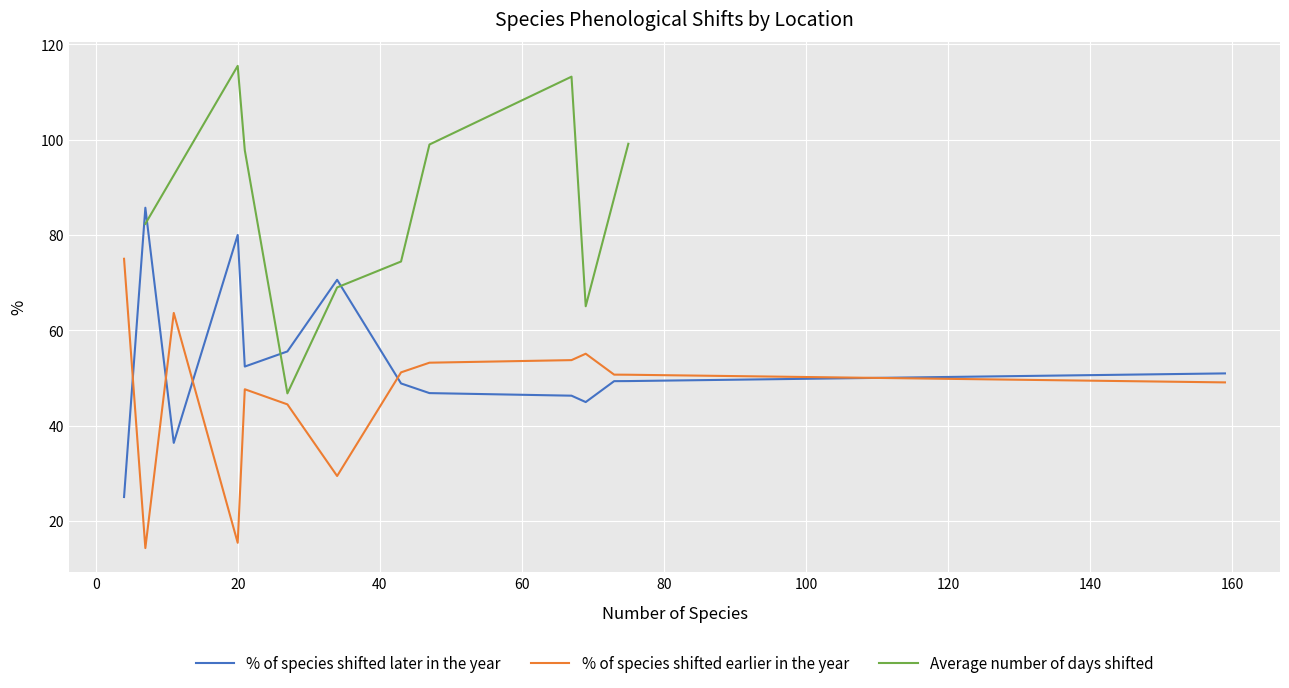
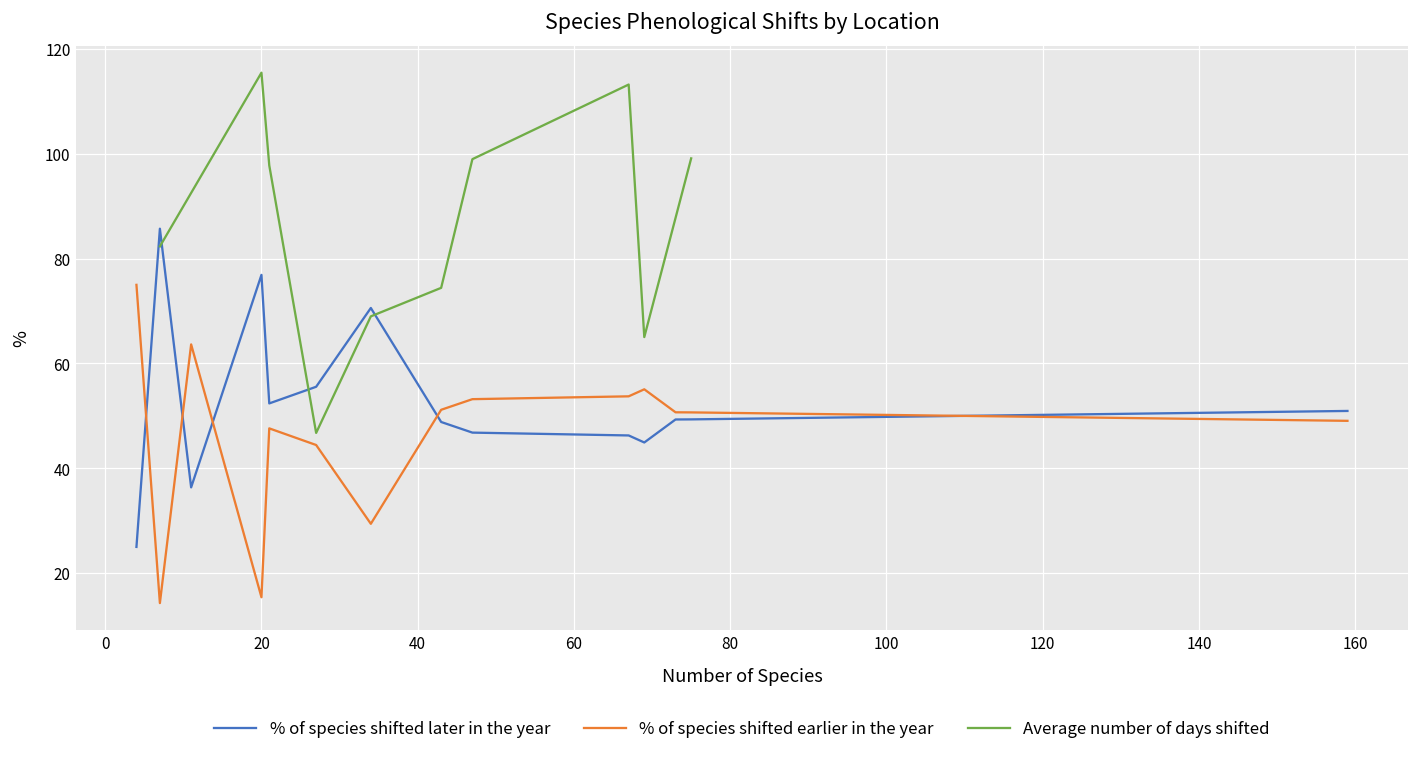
  {
    "% of species shifted later in the year": {
-     "20": 80
+     "20": 77
    },
    "% of species shifted earlier in the year": {
      "20": 15
    },
    "Average number of days shifted": {
      "20": 115
    }
  }
